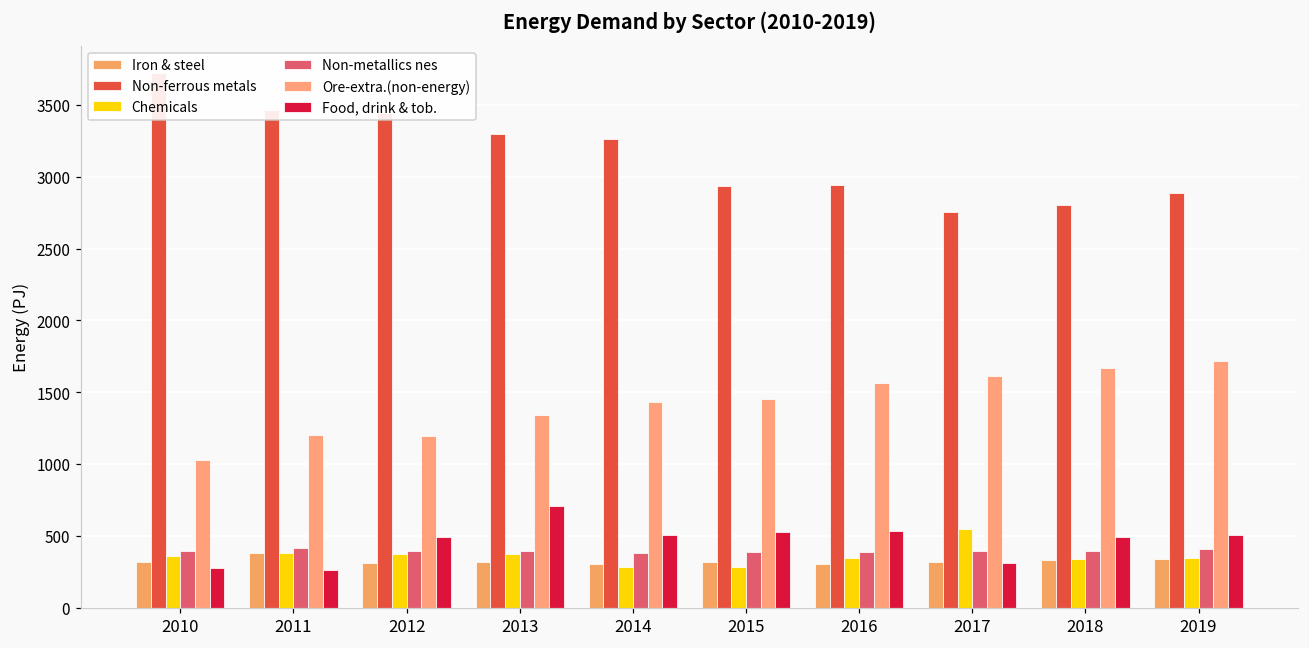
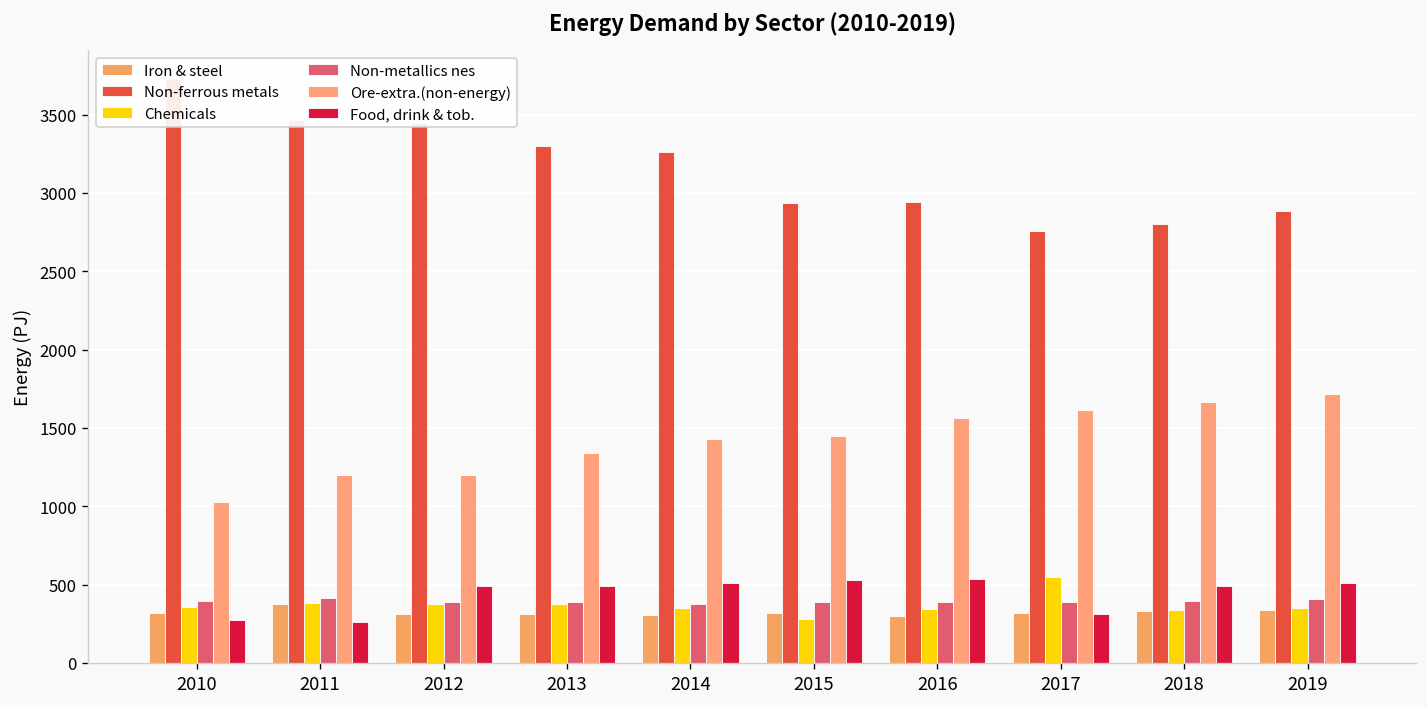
  {
    "Chemicals": {
      "2010": 360,
      "2011": 380,
      "2012": 370,
      "2013": 370,
-     "2014": 280,
+     "2014": 350,
      "2015": 280,
      "2016": 350,
      "2017": 550,
      "2018": 340,
      "2019": 350
    },
    "Food, drink & tob.": {
      "2010": 270,
      "2011": 260,
      "2012": 490,
-     "2013": 710,
+     "2013": 490,
      "2014": 510,
      "2015": 530,
      "2016": 540,
      "2017": 310,
      "2018": 490,
      "2019": 510
    }
  }
